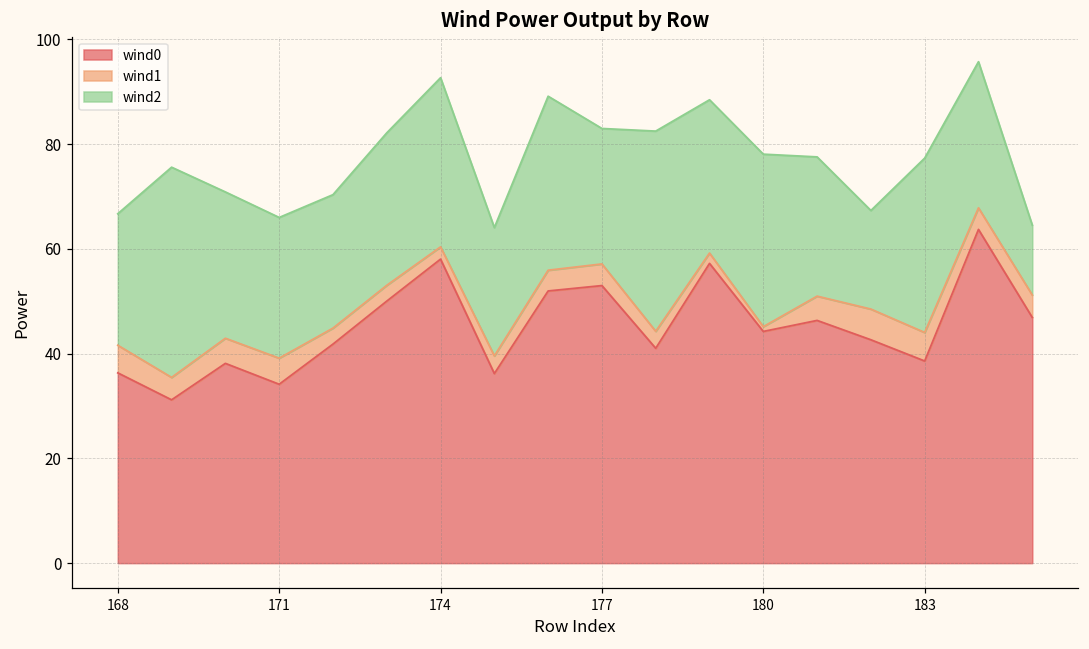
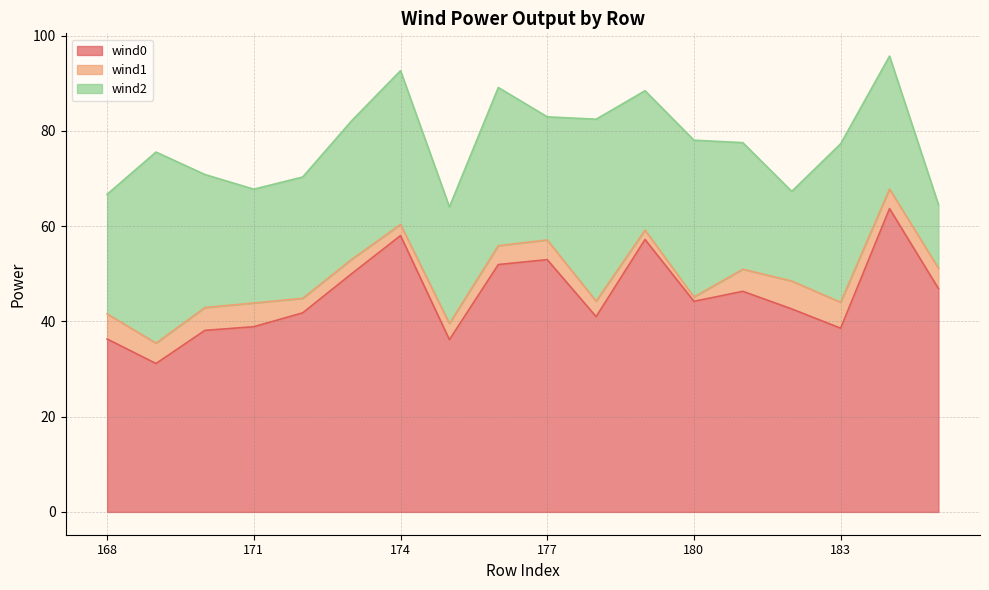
  {
    "wind0": {
      "168": 36,
-     "171": 34,
+     "171": 39,
      "174": 58,
      "177": 53,
      "180": 44,
      "183": 39
    },
    "wind1": {
      "168": 5,
      "171": 5,
      "174": 2,
      "177": 4,
      "180": 1,
      "183": 5
    },
    "wind2": {
      "168": 25,
-     "171": 27,
+     "171": 24,
      "174": 32,
      "177": 26,
      "180": 33,
      "183": 33
    }
  }
